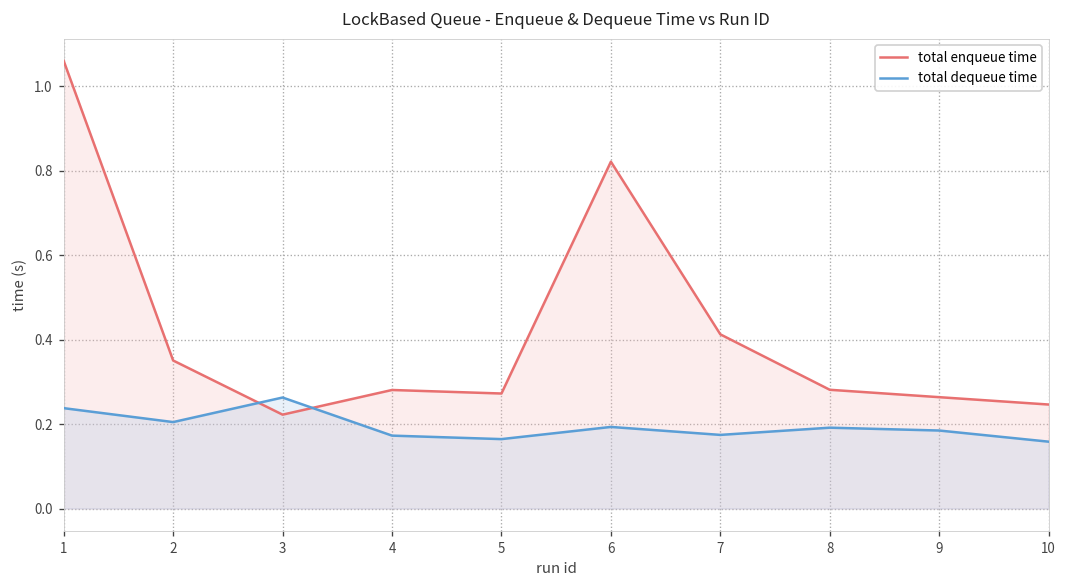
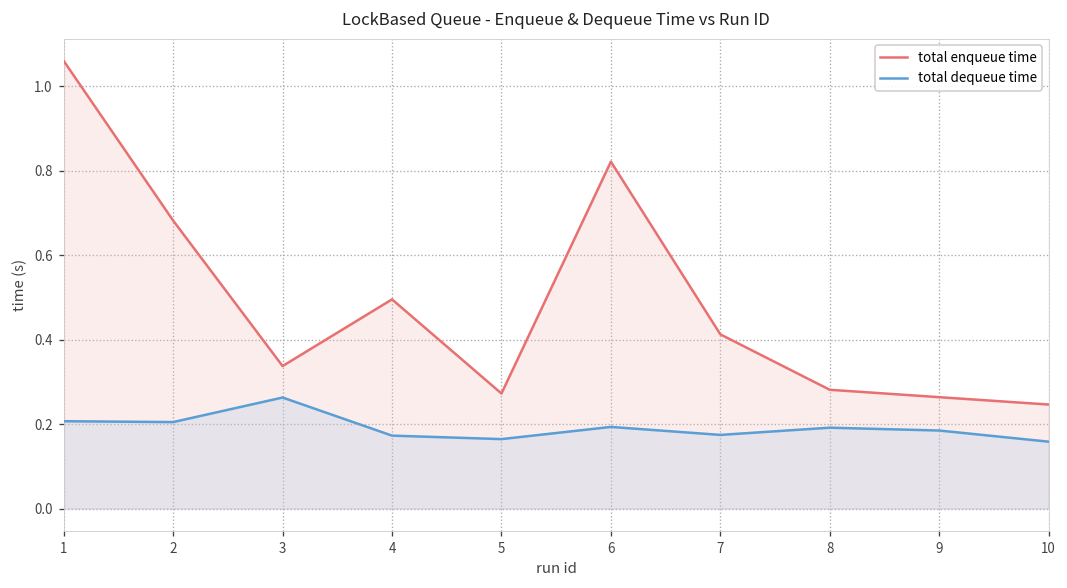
  {
    "total enqueue time": {
      "1": 1.06,
-     "2": 0.35,
-     "3": 0.22,
-     "4": 0.28,
+     "2": 0.68,
+     "3": 0.34,
+     "4": 0.50,
      "5": 0.27,
      "6": 0.82,
      "7": 0.41,
      "8": 0.28,
      "9": 0.26,
      "10": 0.25
    },
    "total dequeue time": {
-     "1": 0.24,
+     "1": 0.21,
      "2": 0.20,
      "3": 0.26,
      "4": 0.17,
      "5": 0.16,
      "6": 0.19,
      "7": 0.17,
      "8": 0.19,
      "9": 0.18,
      "10": 0.16
    }
  }
